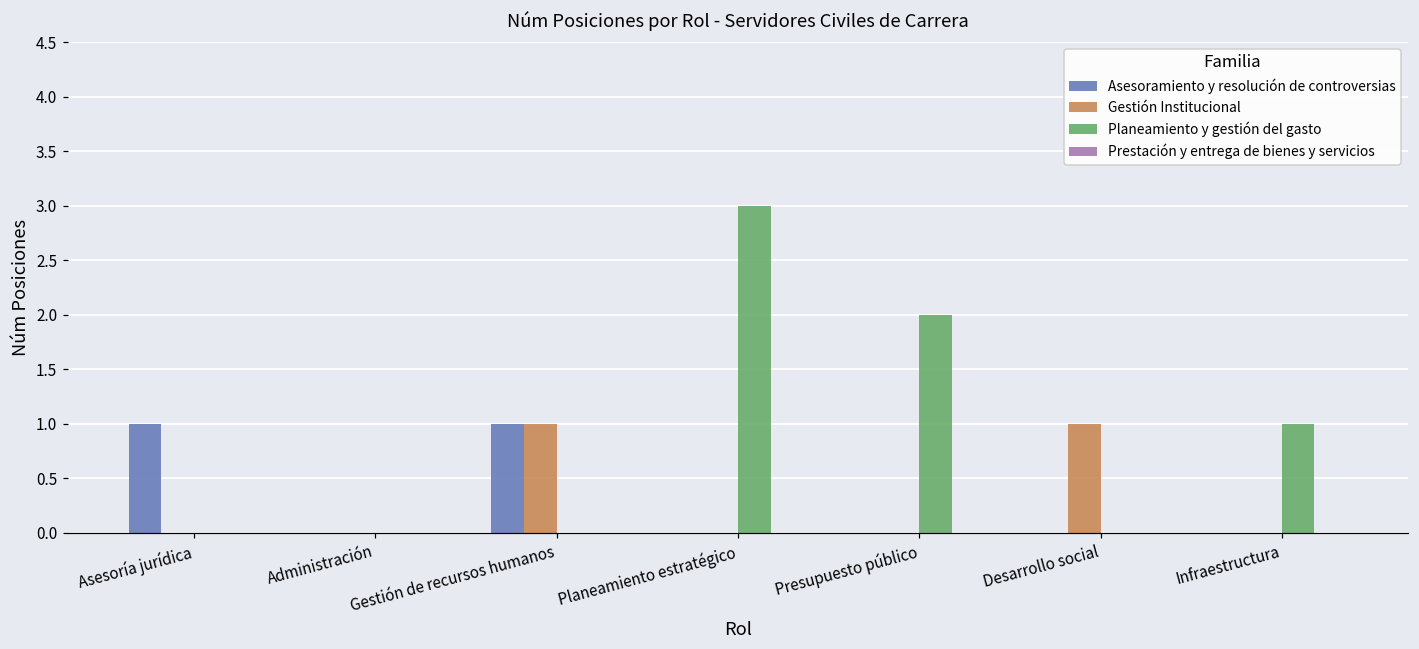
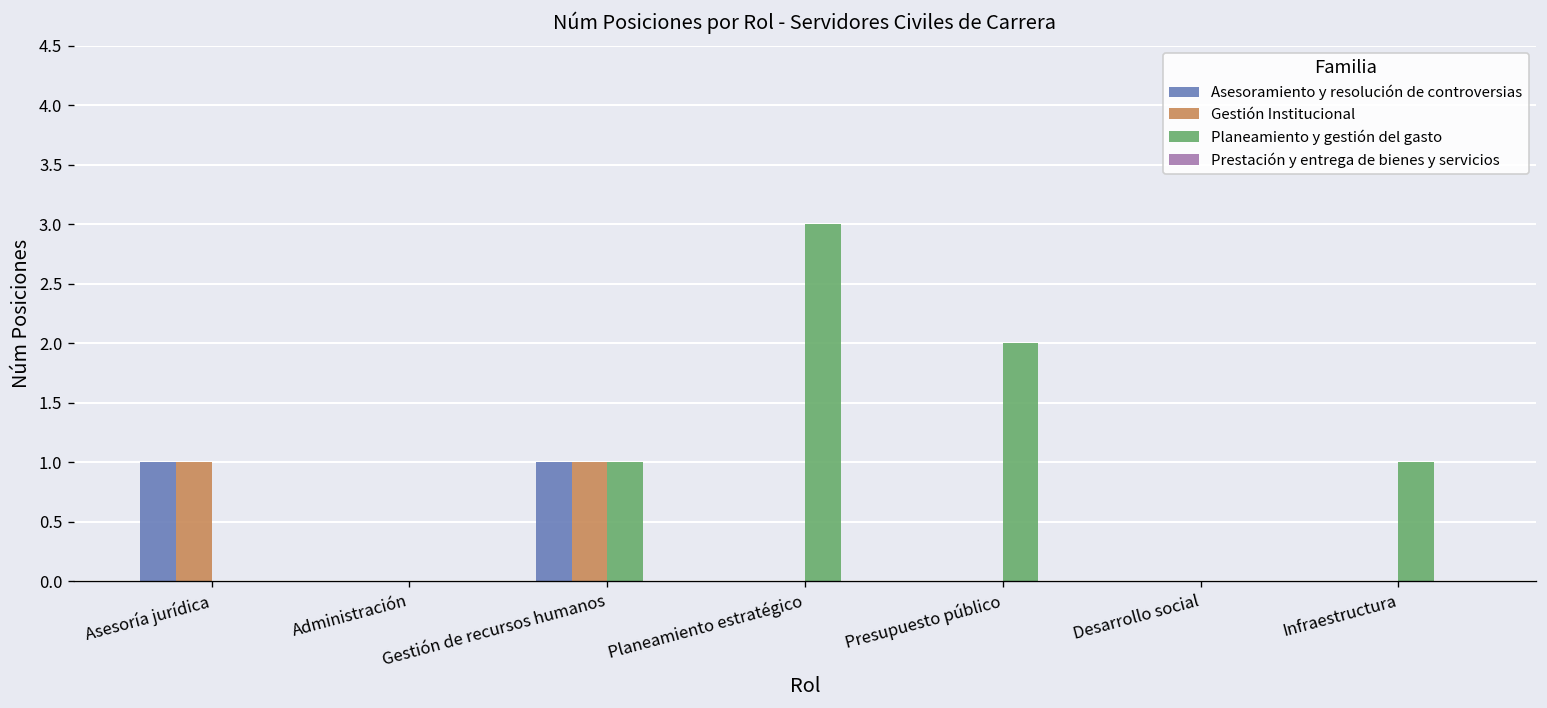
  {
    "Asesoramiento y resolución de controversias": {
      "Asesoría jurídica": 1,
      "Administración": 0,
      "Gestión de recursos humanos": 1,
      "Planeamiento estratégico": 0,
      "Presupuesto público": 0,
      "Desarrollo social": 0,
      "Infraestructura": 0
    },
    "Gestión Institucional": {
-     "Asesoría jurídica": 0,
+     "Asesoría jurídica": 1,
      "Administración": 0,
      "Gestión de recursos humanos": 1,
      "Planeamiento estratégico": 0,
      "Presupuesto público": 0,
-     "Desarrollo social": 1,
+     "Desarrollo social": 0,
      "Infraestructura": 0
    },
    "Planeamiento y gestión del gasto": {
      "Asesoría jurídica": 0,
      "Administración": 0,
-     "Gestión de recursos humanos": 0,
+     "Gestión de recursos humanos": 1,
      "Planeamiento estratégico": 3,
      "Presupuesto público": 2,
      "Desarrollo social": 0,
      "Infraestructura": 1
    },
    "Prestación y entrega de bienes y servicios": {
      "Asesoría jurídica": 0,
      "Administración": 0,
      "Gestión de recursos humanos": 0,
      "Planeamiento estratégico": 0,
      "Presupuesto público": 0,
      "Desarrollo social": 0,
      "Infraestructura": 0
    }
  }
